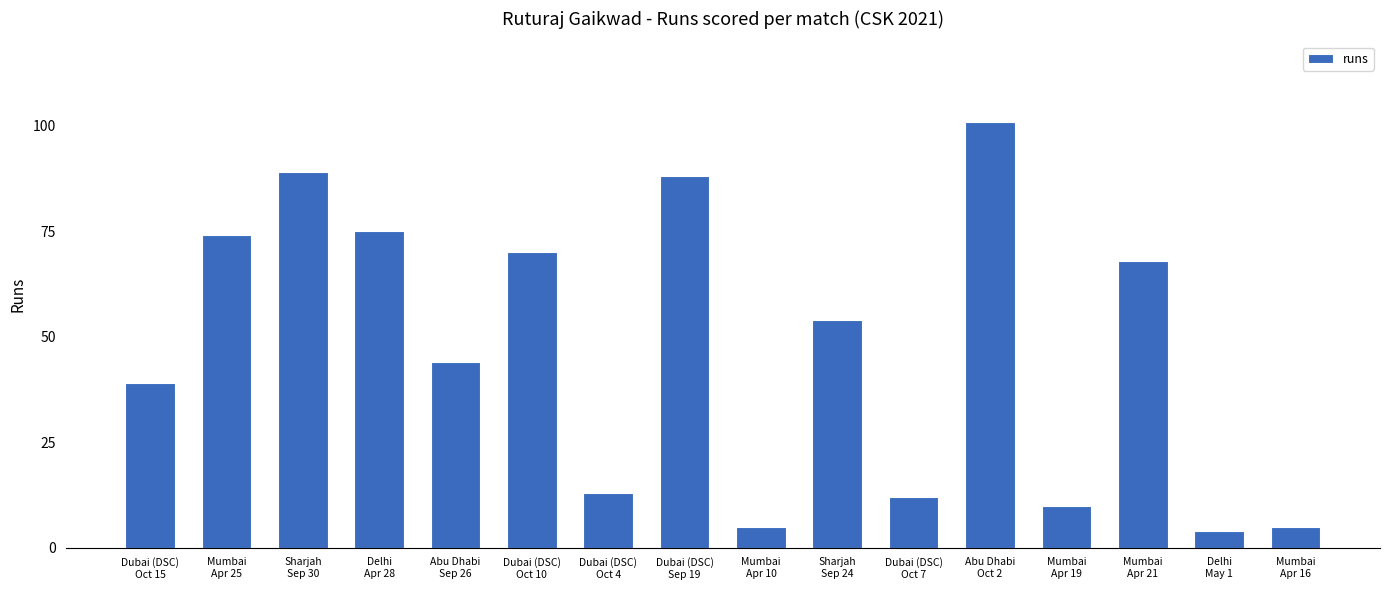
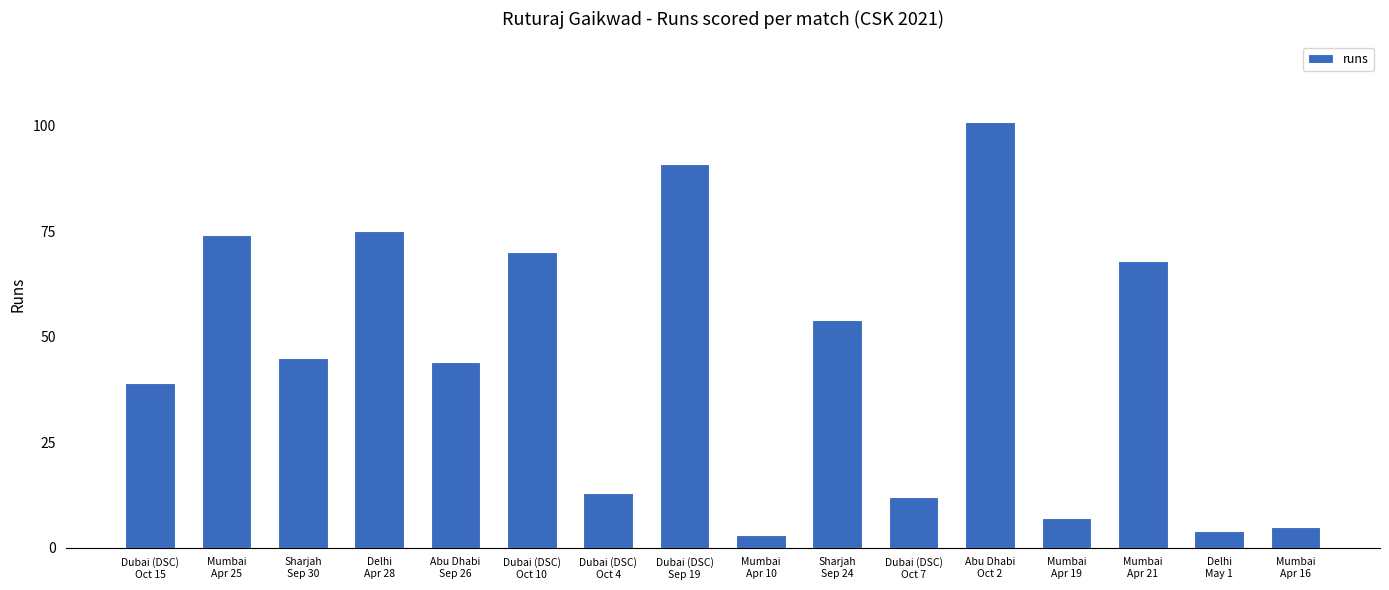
  {
    "Dubai (DSC) Oct 15": 39,
    "Mumbai Apr 25": 74,
-   "Sharjah Sep 30": 89,
+   "Sharjah Sep 30": 45,
    "Delhi Apr 28": 75,
    "Abu Dhabi Sep 26": 44,
    "Dubai (DSC) Oct 10": 70,
    "Dubai (DSC) Oct 4": 13,
-   "Dubai (DSC) Sep 19": 88,
-   "Mumbai Apr 10": 5,
+   "Dubai (DSC) Sep 19": 91,
+   "Mumbai Apr 10": 3,
    "Sharjah Sep 24": 54,
    "Dubai (DSC) Oct 7": 12,
    "Abu Dhabi Oct 2": 101,
-   "Mumbai Apr 19": 10,
+   "Mumbai Apr 19": 7,
    "Mumbai Apr 21": 68,
    "Delhi May 1": 4,
    "Mumbai Apr 16": 5
  }
